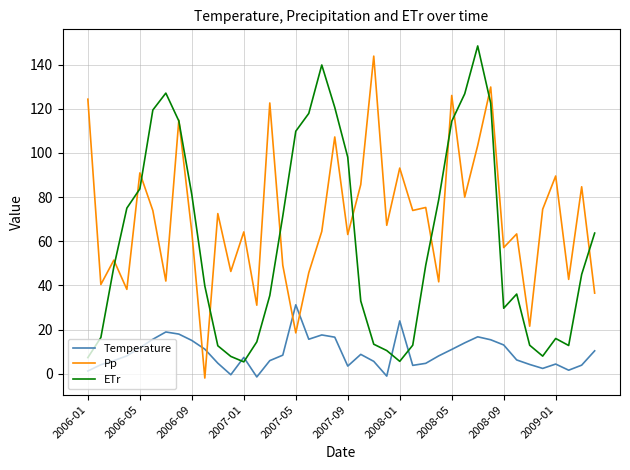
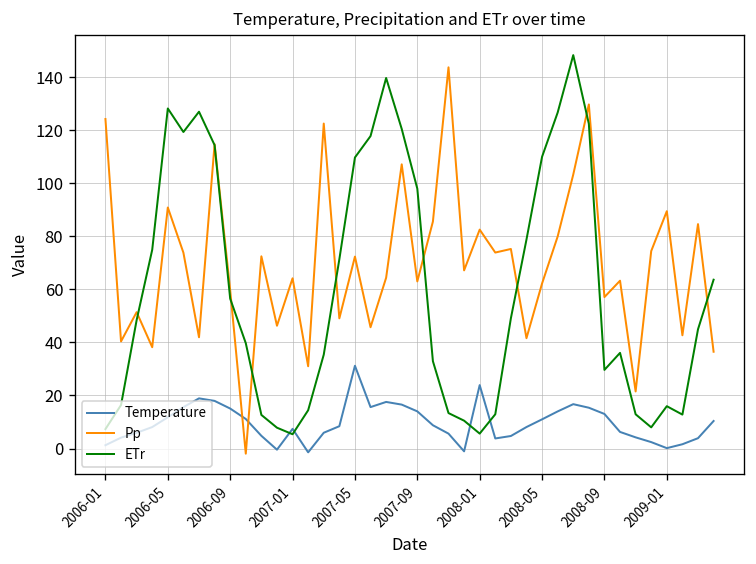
  {
    "Temperature": {
      "2006-09": 15,
      "2007-01": 7,
      "2007-05": 31,
-     "2007-09": 3,
+     "2007-09": 14,
      "2008-01": 24,
      "2008-05": 11,
      "2008-09": 13,
-     "2009-01": 4
+     "2009-01": 0
    },
    "Pp": {
      "2006-01": 124,
      "2006-05": 91,
-     "2006-09": 64,
+     "2006-09": 60,
      "2007-01": 64,
-     "2007-05": 19,
+     "2007-05": 72,
      "2007-09": 63,
-     "2008-01": 93,
-     "2008-05": 126,
+     "2008-01": 83,
+     "2008-05": 62,
      "2008-09": 57,
      "2009-01": 90
    },
    "ETr": {
-     "2006-05": 84,
-     "2006-09": 81,
+     "2006-05": 128,
+     "2006-09": 57,
      "2007-01": 5,
      "2007-05": 110,
      "2007-09": 98,
      "2008-01": 6,
-     "2008-05": 114,
+     "2008-05": 110,
      "2008-09": 30,
      "2009-01": 16
    }
  }
